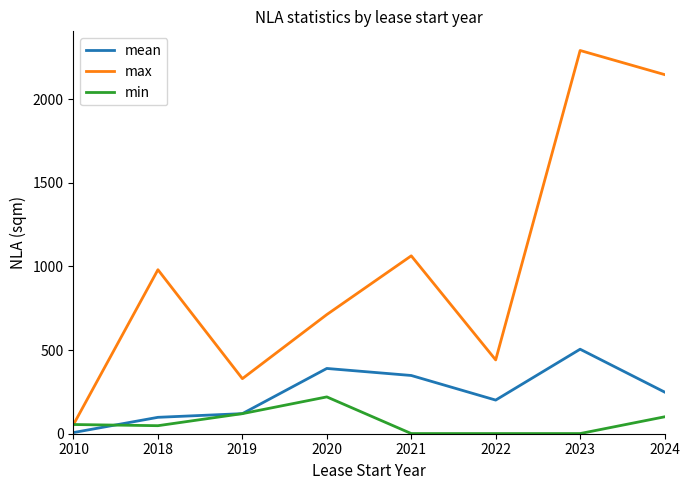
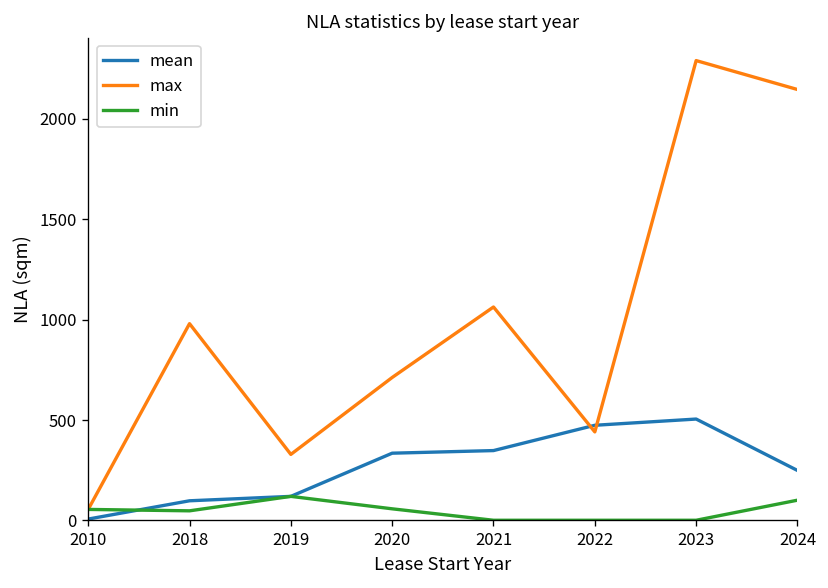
  {
    "mean": {
      "2010": 10,
      "2018": 100,
-     "2020": 390,
+     "2020": 340,
      "2021": 350,
-     "2022": 200,
+     "2022": 470,
      "2023": 510,
      "2024": 250
    },
    "max": {
      "2018": 980,
      "2019": 330,
      "2020": 710,
      "2021": 1060,
      "2022": 440,
      "2023": 2290,
      "2024": 2150
    },
    "min": {
      "2018": 50,
-     "2020": 220,
+     "2020": 60,
      "2021": 0,
      "2022": 0,
      "2023": 0,
      "2024": 100
    }
  }
